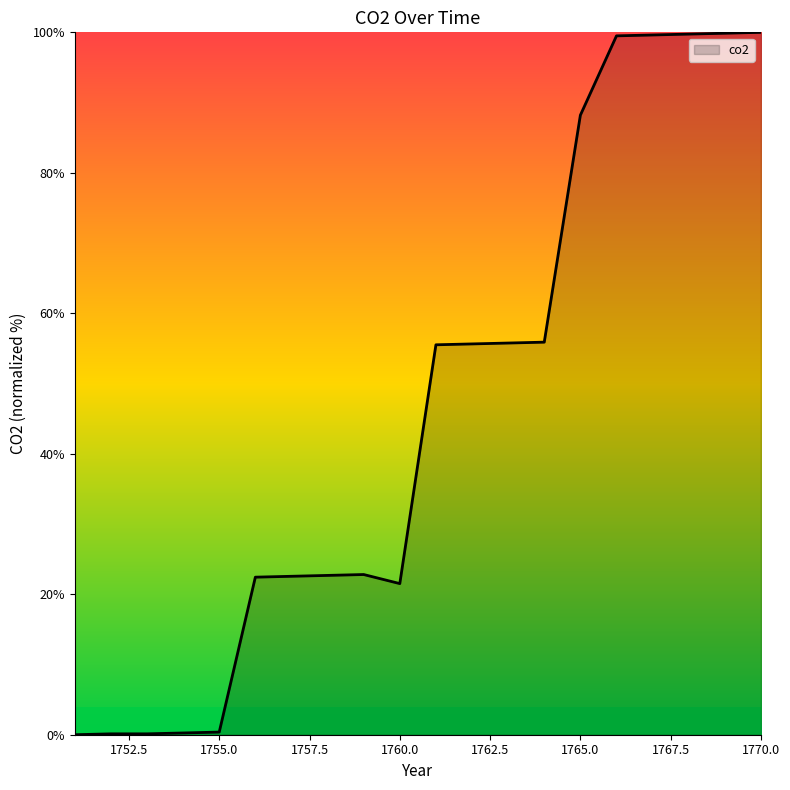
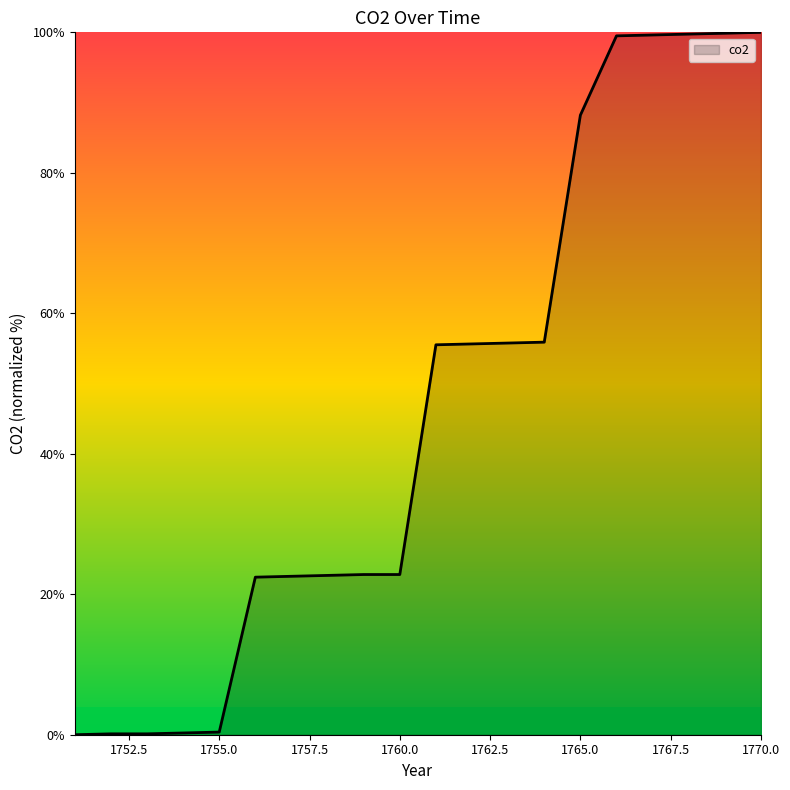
  {
-   "1760.0": "22%",
+   "1760.0": "23%",
    "1765.0": "88%",
    "1770.0": "100%"
  }
